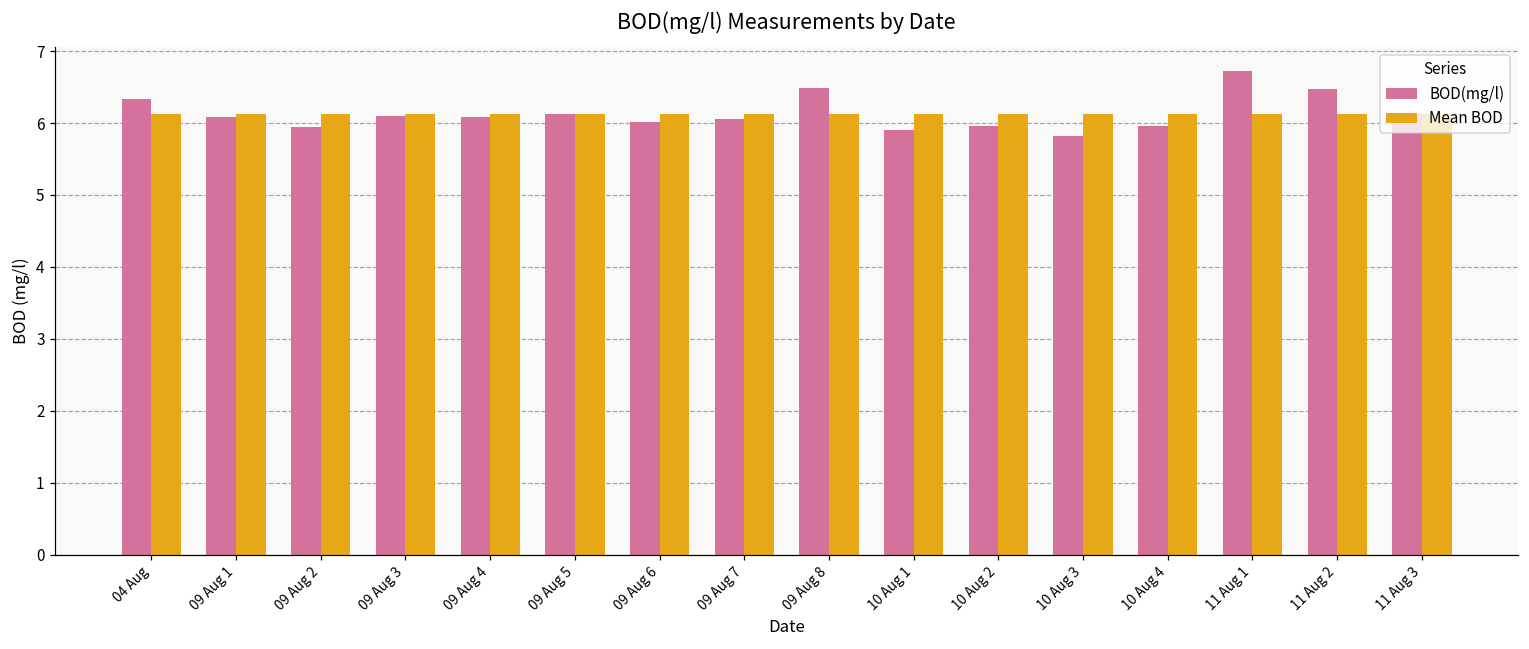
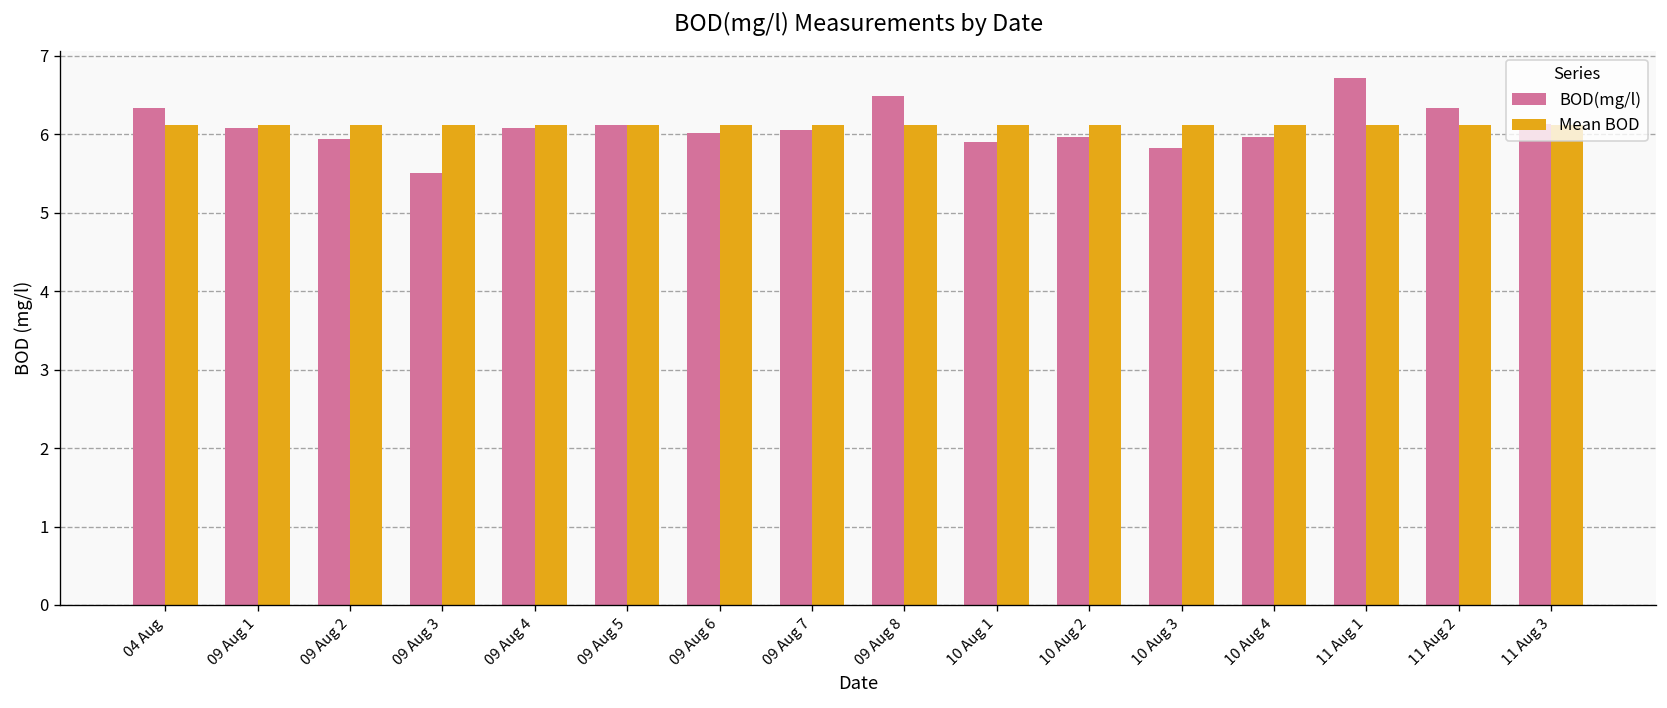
  {
    "BOD(mg/l)": {
      "04 Aug": 6.3,
      "09 Aug 1": 6.1,
      "09 Aug 2": 5.9,
-     "09 Aug 3": 6.1,
+     "09 Aug 3": 5.5,
      "09 Aug 4": 6.1,
      "09 Aug 5": 6.1,
      "09 Aug 6": 6.0,
      "09 Aug 7": 6.1,
      "09 Aug 8": 6.5,
      "10 Aug 1": 5.9,
      "10 Aug 2": 6.0,
      "10 Aug 3": 5.8,
      "10 Aug 4": 6.0,
      "11 Aug 1": 6.7,
-     "11 Aug 2": 6.5
+     "11 Aug 2": 6.3
    },
    "Mean BOD": {
      "04 Aug": 6.1,
      "09 Aug 1": 6.1,
      "09 Aug 2": 6.1,
      "09 Aug 3": 6.1,
      "09 Aug 4": 6.1,
      "09 Aug 5": 6.1,
      "09 Aug 6": 6.1,
      "09 Aug 7": 6.1,
      "09 Aug 8": 6.1,
      "10 Aug 1": 6.1,
      "10 Aug 2": 6.1,
      "10 Aug 3": 6.1,
      "10 Aug 4": 6.1,
      "11 Aug 1": 6.1,
      "11 Aug 2": 6.1
    }
  }
